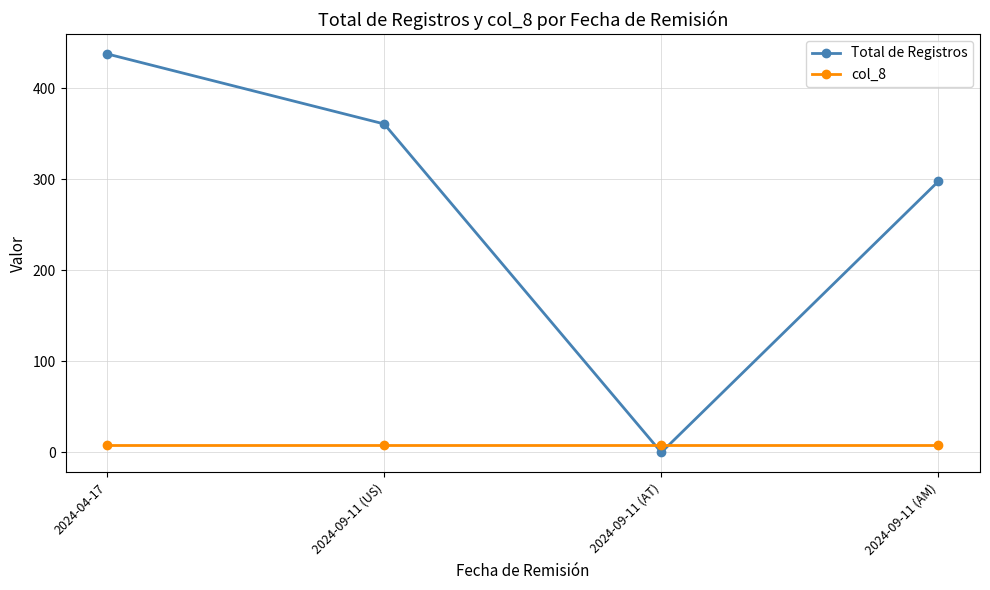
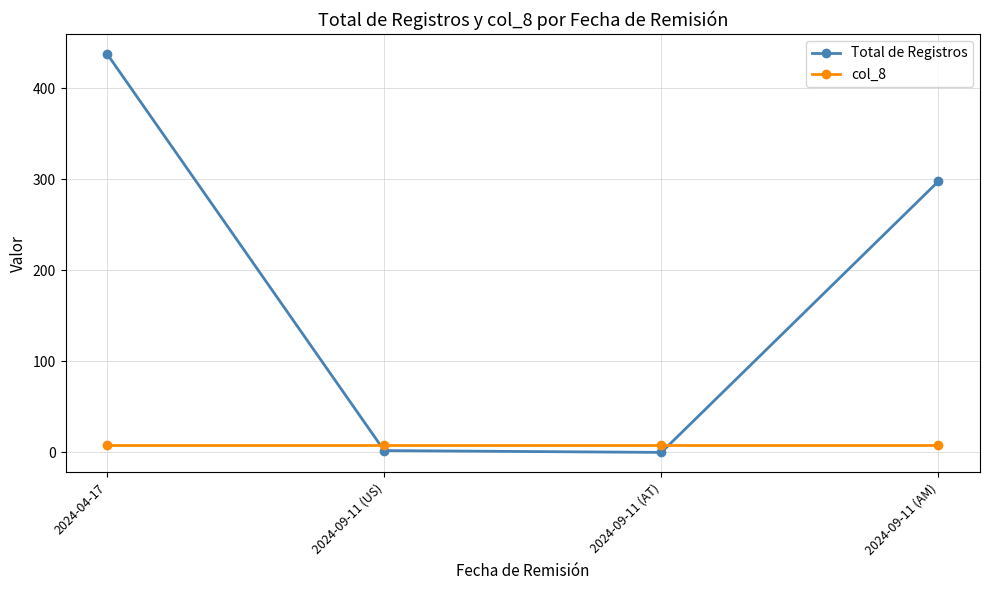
  {
    "Total de Registros": {
      "2024-04-17": 440,
-     "2024-09-11 (US)": 360,
+     "2024-09-11 (US)": 0,
      "2024-09-11 (AT)": 0,
      "2024-09-11 (AM)": 300
    },
    "col_8": {
      "2024-04-17": 10,
      "2024-09-11 (US)": 10,
      "2024-09-11 (AT)": 10,
      "2024-09-11 (AM)": 10
    }
  }
